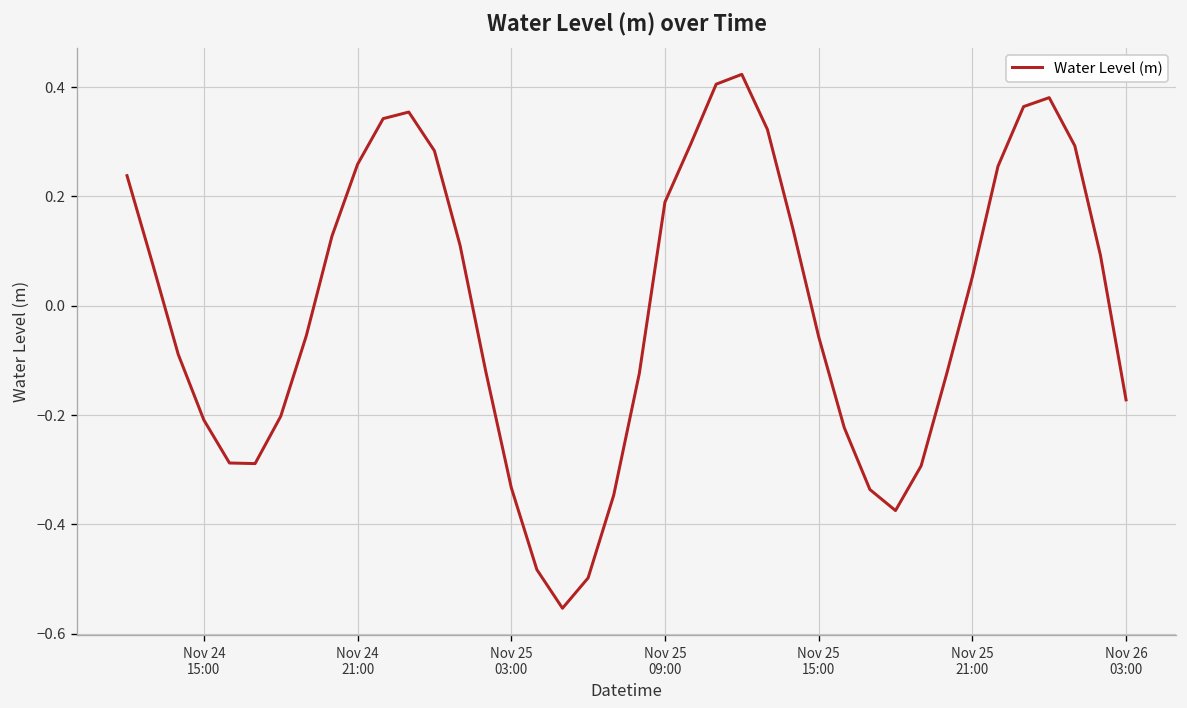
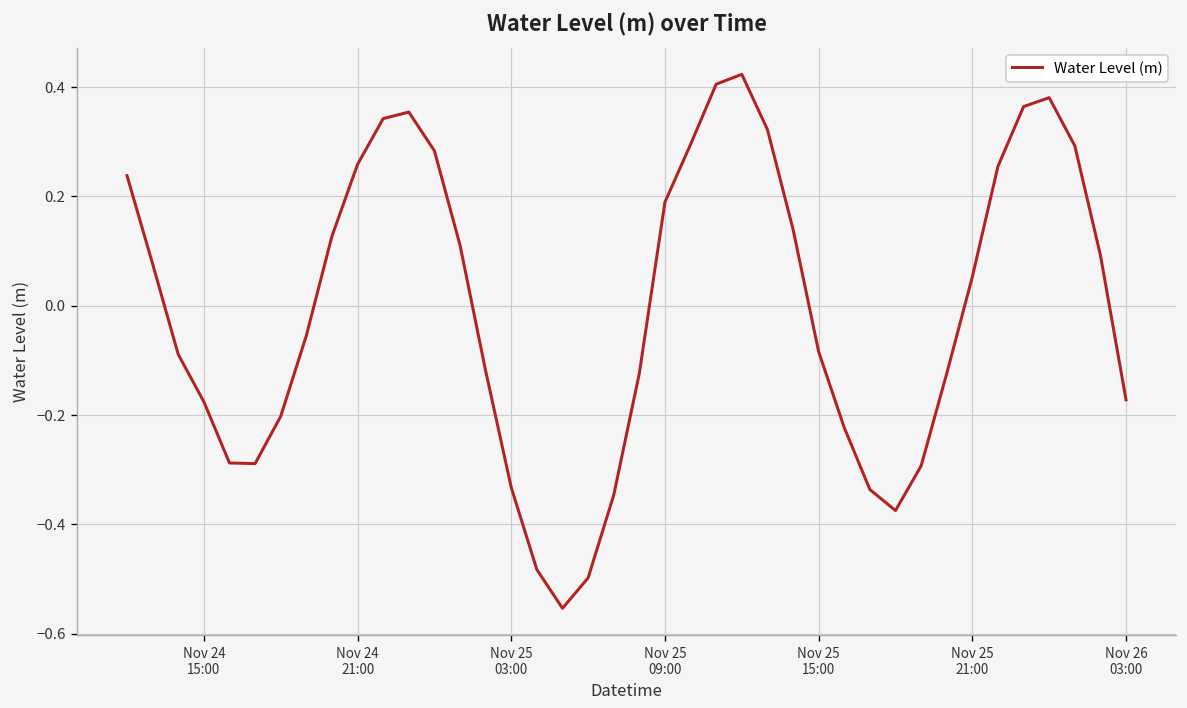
  {
-   "Nov 24 15:00": -0.21,
+   "Nov 24 15:00": -0.18,
    "Nov 24 21:00": 0.26,
    "Nov 25 03:00": -0.33,
    "Nov 25 09:00": 0.19,
-   "Nov 25 15:00": -0.06,
+   "Nov 25 15:00": -0.08,
    "Nov 25 21:00": 0.05,
    "Nov 26 03:00": -0.17
  }
